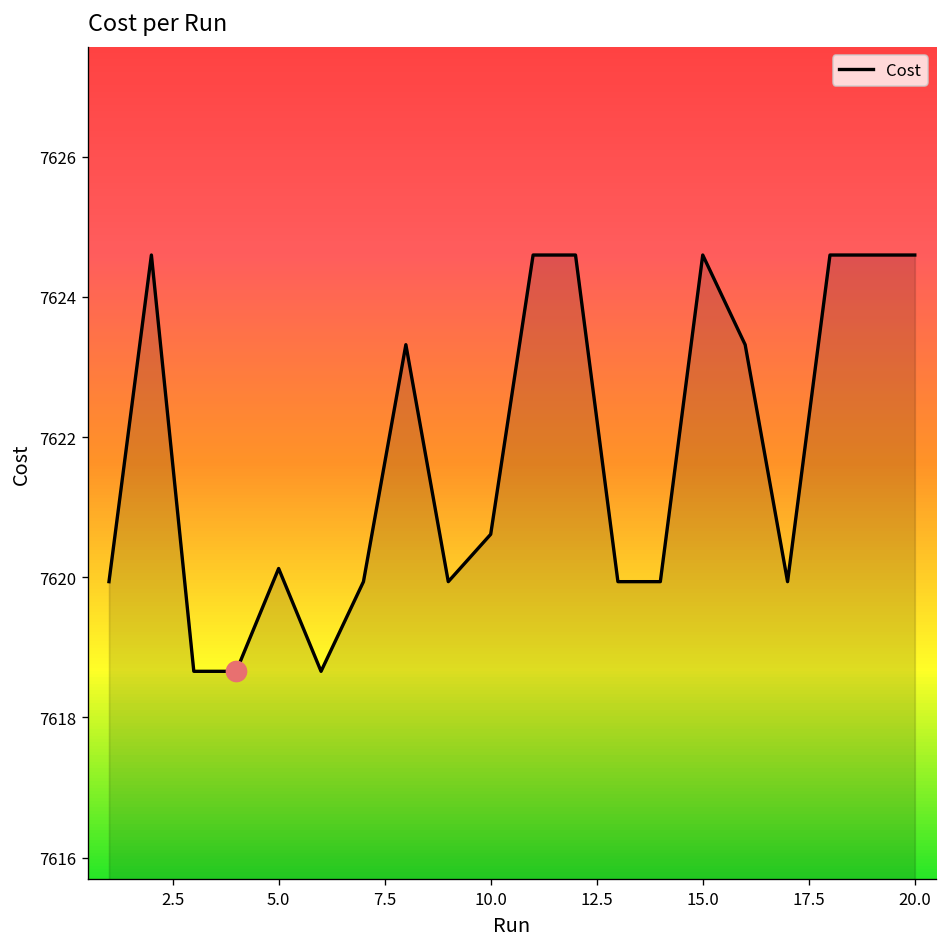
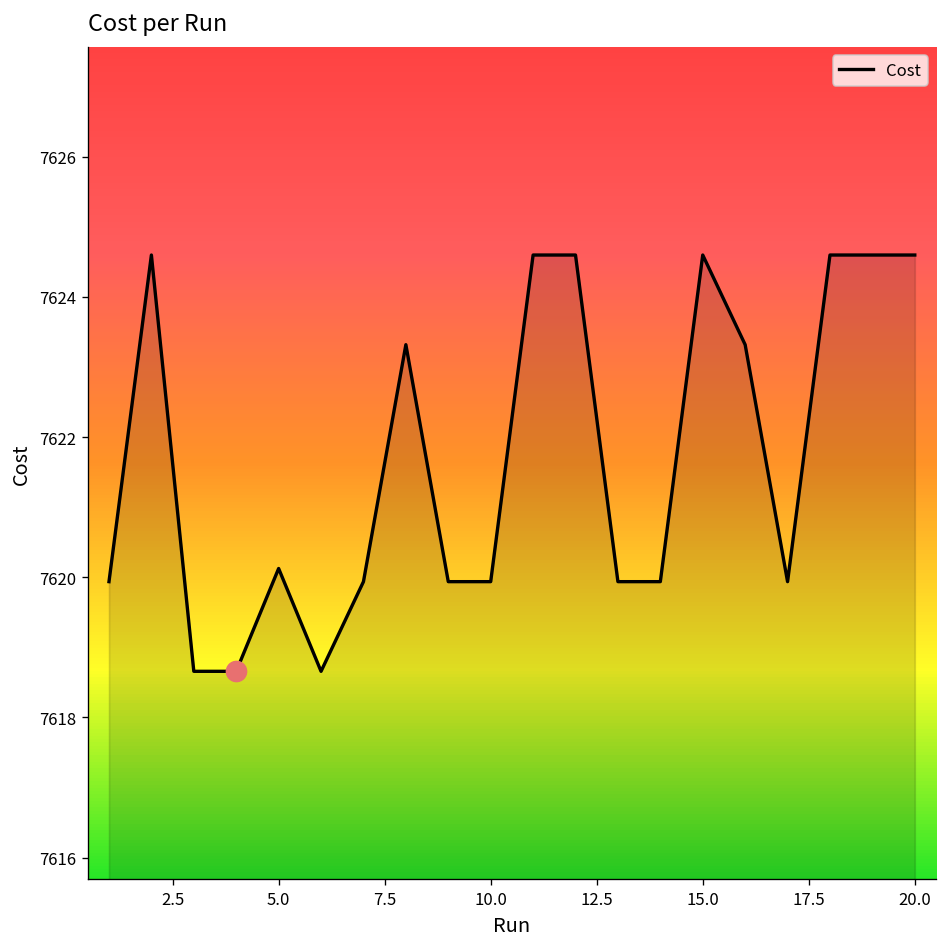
  {
    "Cost": {
      "5.0": 7620.1,
-     "10.0": 7620.6,
+     "10.0": 7619.9,
      "15.0": 7624.6,
      "20.0": 7624.6
    }
  }
